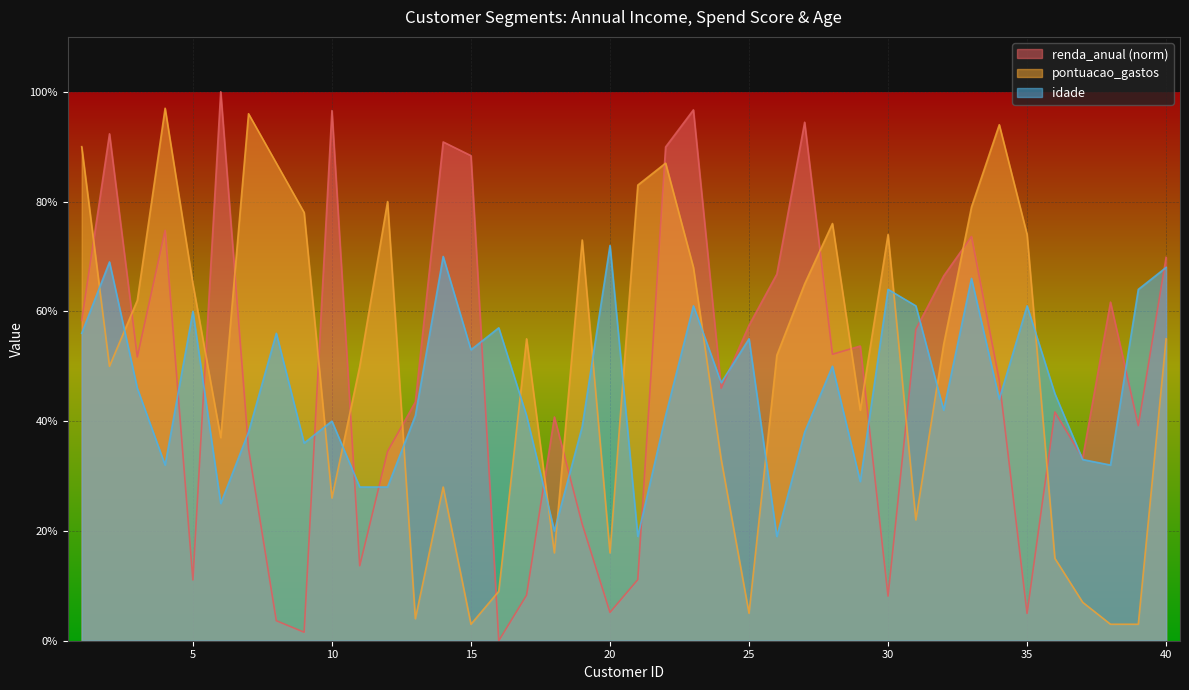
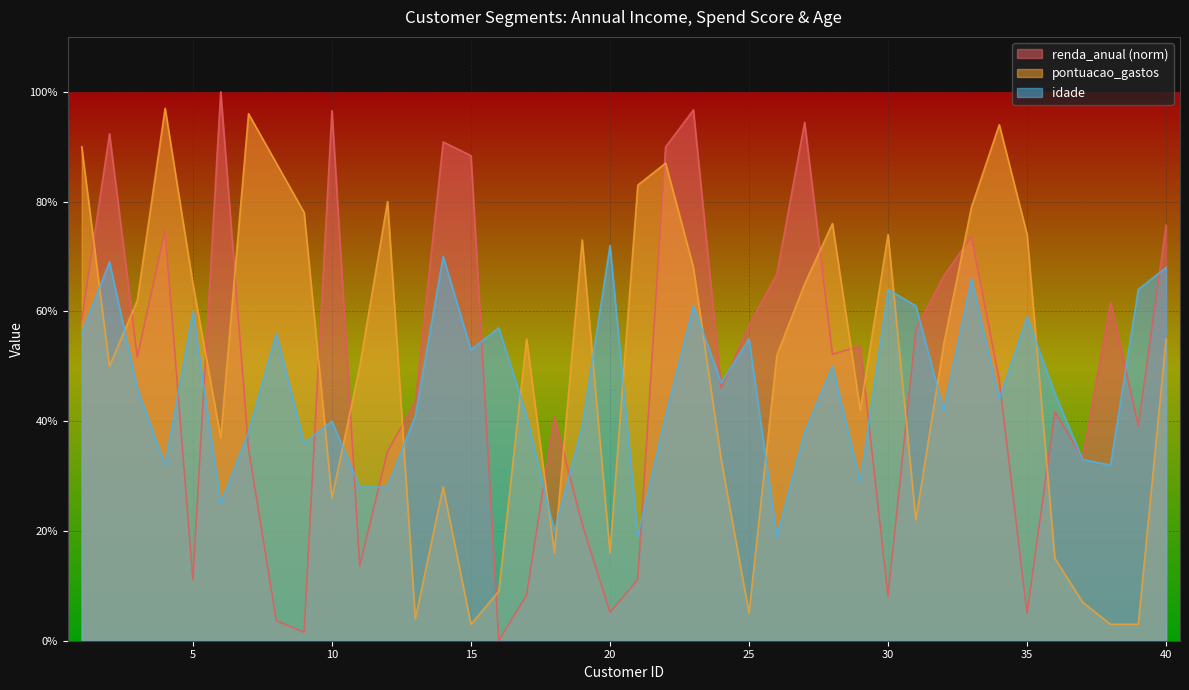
  {
    "renda_anual (norm)": {
      "5": "11%",
      "10": "97%",
      "15": "88%",
      "20": "5%",
      "25": "57%",
      "30": "8%",
      "35": "5%",
-     "40": "70%"
+     "40": "76%"
    },
    "pontuacao_gastos": {
      "5": "65%",
      "10": "26%",
      "15": "3%",
      "20": "16%",
      "25": "5%",
      "30": "74%",
      "35": "74%",
      "40": "55%"
    },
    "idade": {
      "5": "60%",
      "10": "40%",
      "15": "53%",
      "20": "72%",
      "25": "55%",
      "30": "64%",
-     "35": "61%",
+     "35": "59%",
      "40": "68%"
    }
  }
